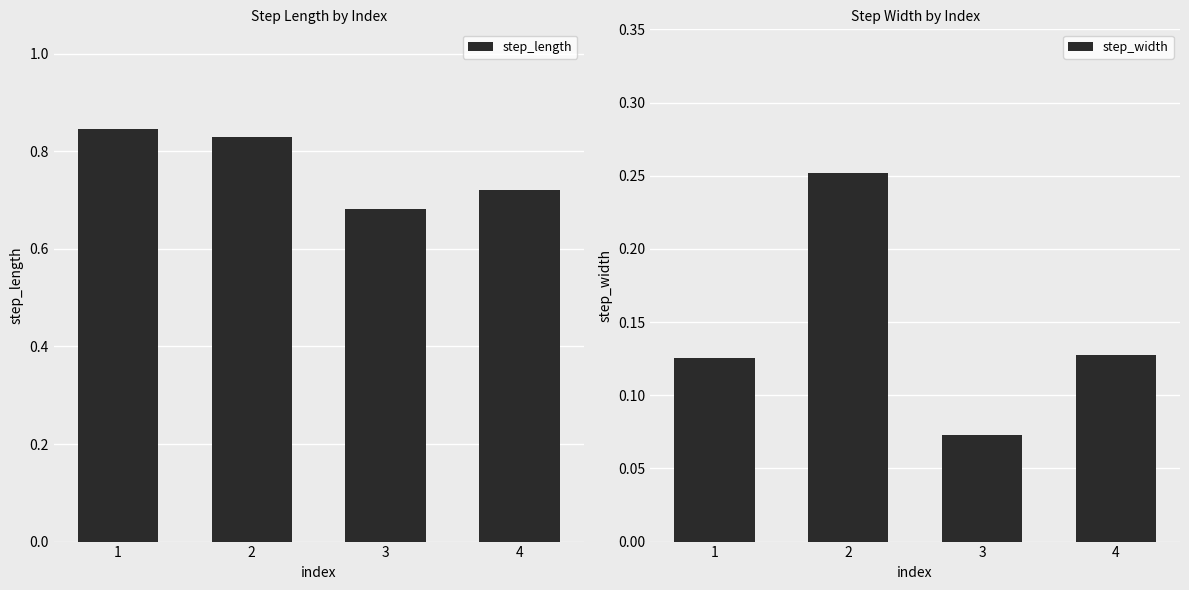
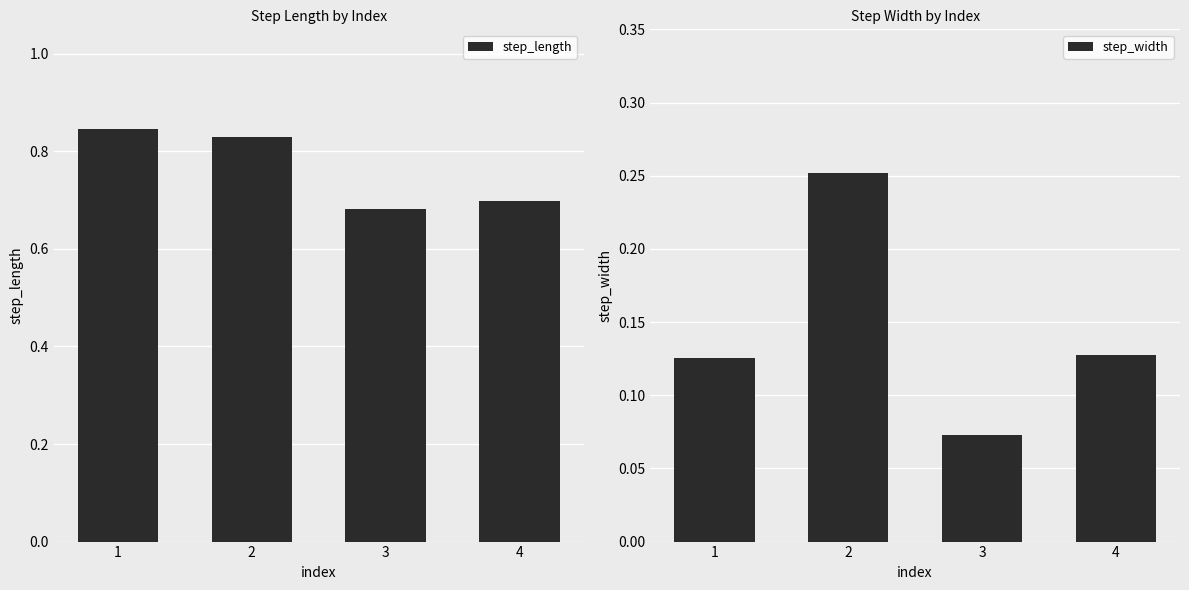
  {
    "Step Length by Index": {
      "1": 0.85,
      "2": 0.83,
      "3": 0.68,
-     "4": 0.72
+     "4": 0.70
    },
    "Step Width by Index": {
      "1": 0.126,
      "2": 0.252,
      "3": 0.073,
      "4": 0.127
    }
  }
